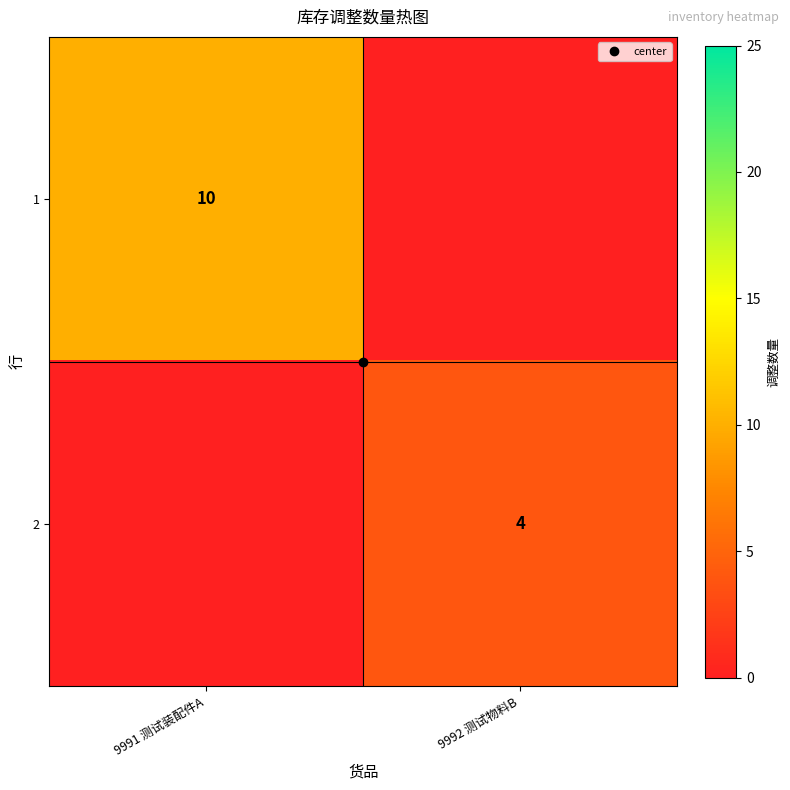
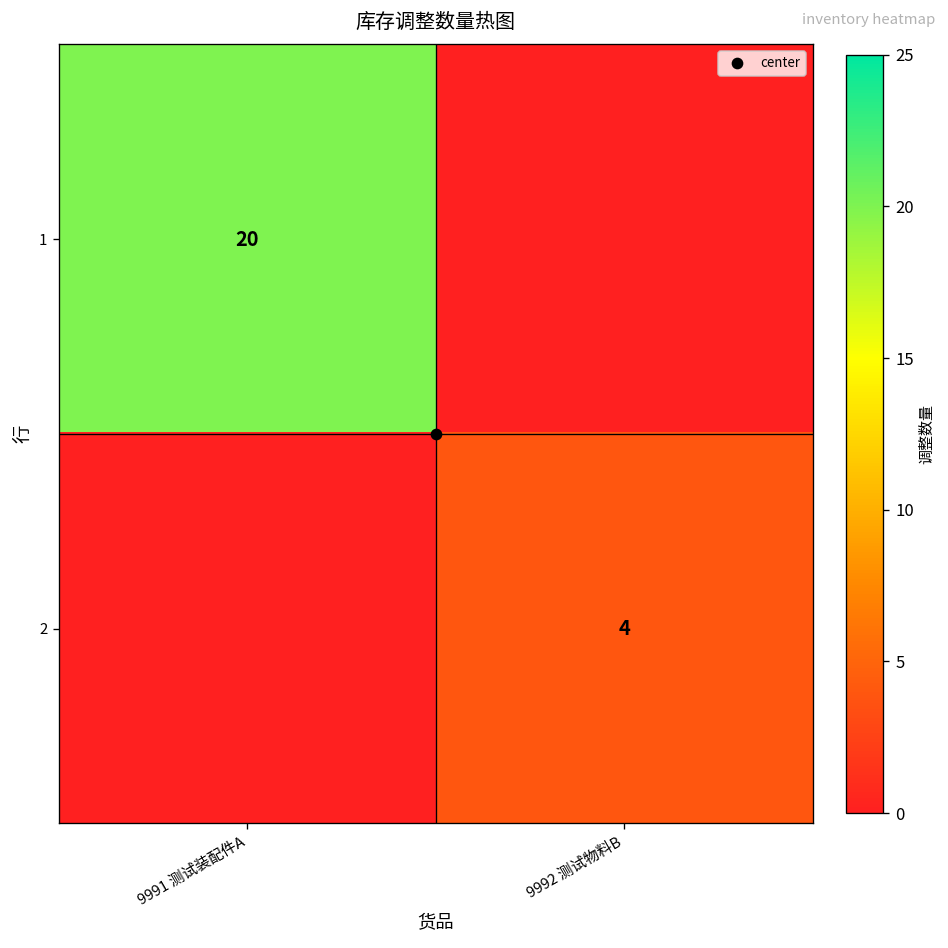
  {
    "1": {
-     "9991 测试装配件A": 10
+     "9991 测试装配件A": 20
    },
    "2": {
      "9992 测试物料B": 4
    }
  }
